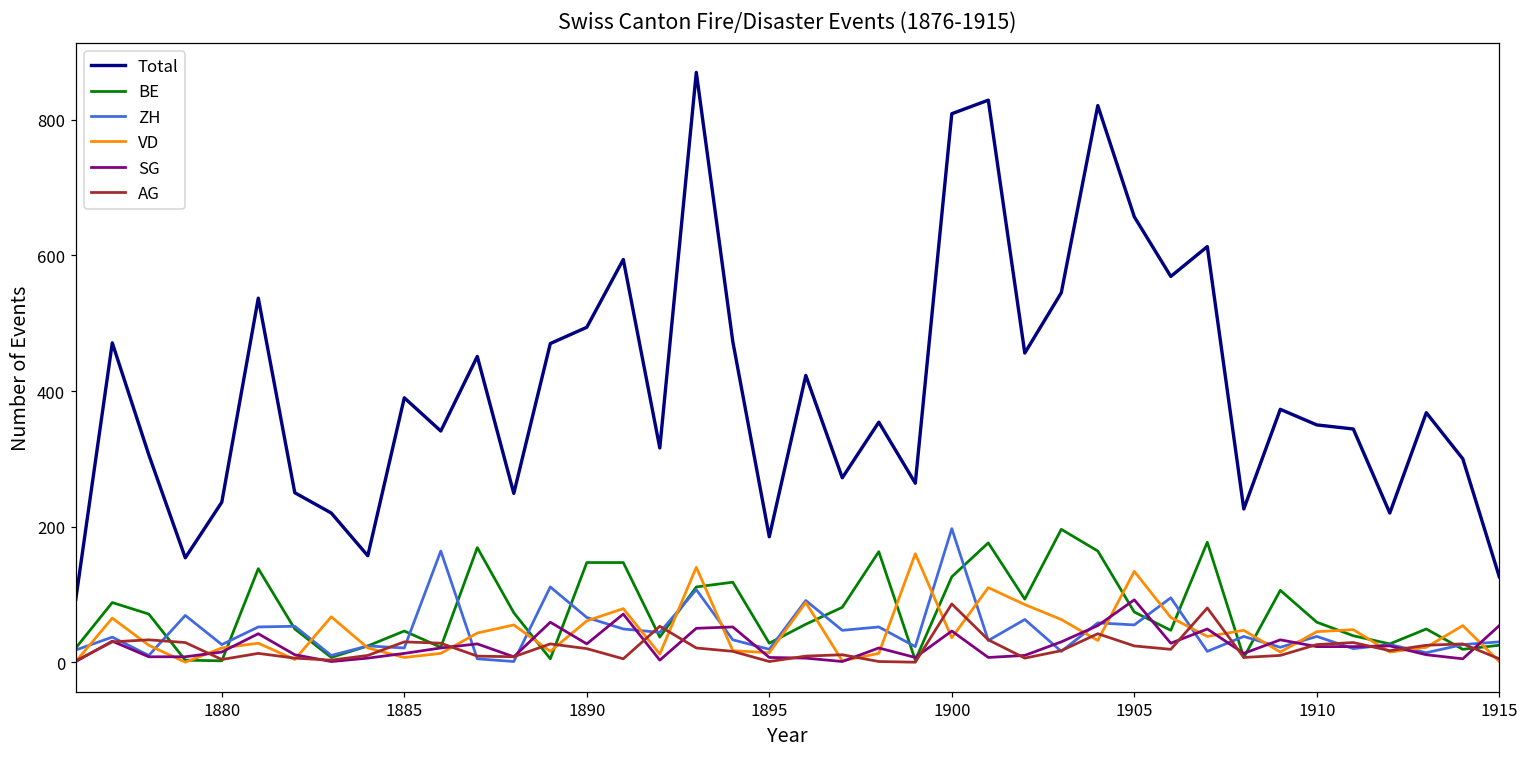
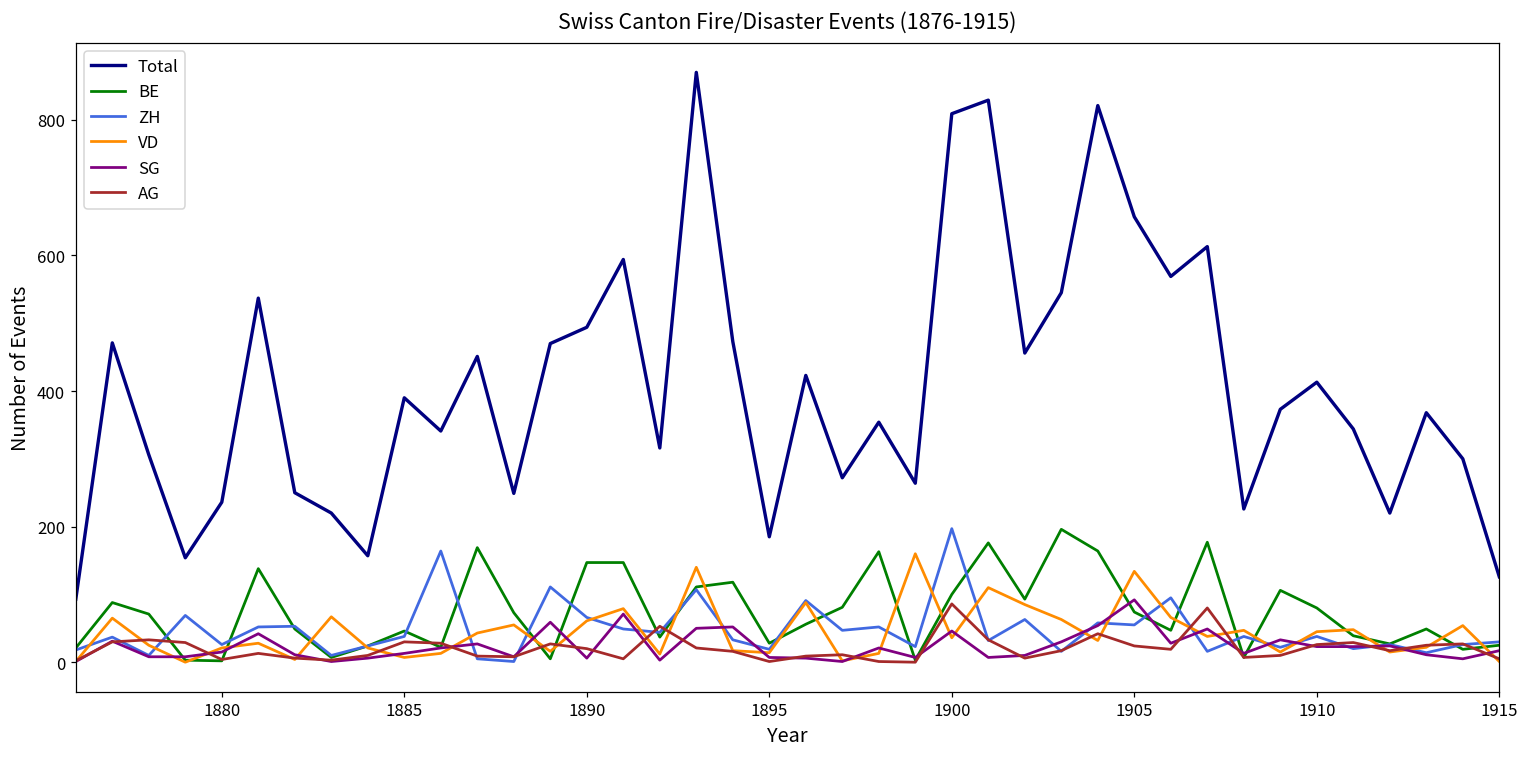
  {
    "Total": {
      "1880": 240,
      "1885": 390,
      "1890": 490,
      "1895": 190,
      "1900": 810,
      "1905": 660,
-     "1910": 350,
+     "1910": 410,
      "1915": 130
    },
    "BE": {
      "1885": 50,
      "1890": 150,
      "1895": 30,
-     "1900": 130,
+     "1900": 100,
      "1905": 70,
-     "1910": 60,
+     "1910": 80,
      "1915": 30
    },
    "ZH": {
      "1880": 30,
-     "1885": 20,
+     "1885": 40,
      "1890": 70,
      "1895": 20,
      "1900": 200,
      "1905": 60,
      "1910": 40,
      "1915": 30
    },
    "VD": {
      "1880": 20,
      "1885": 10,
      "1890": 60,
      "1895": 10,
      "1900": 40,
      "1905": 130,
      "1910": 50
    },
    "SG": {
      "1880": 20,
      "1885": 10,
-     "1890": 30,
+     "1890": 10,
      "1895": 10,
      "1900": 50,
      "1905": 90,
-     "1915": 50
+     "1915": 20
    },
    "AG": {
      "1885": 30,
      "1890": 20,
      "1895": 0,
      "1900": 90,
      "1905": 20
    }
  }
